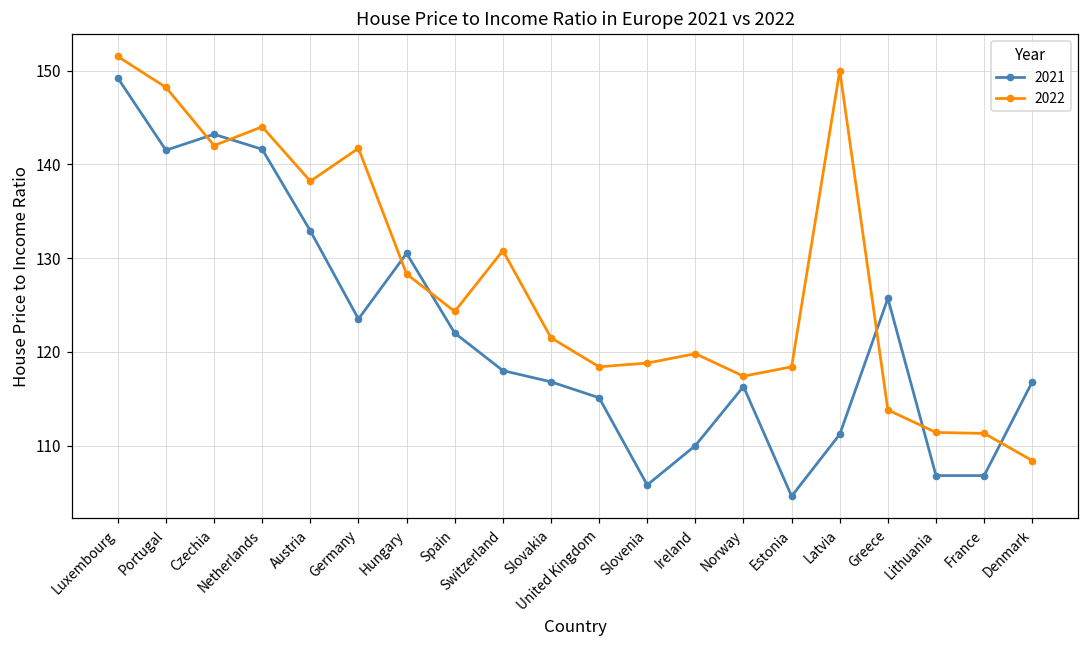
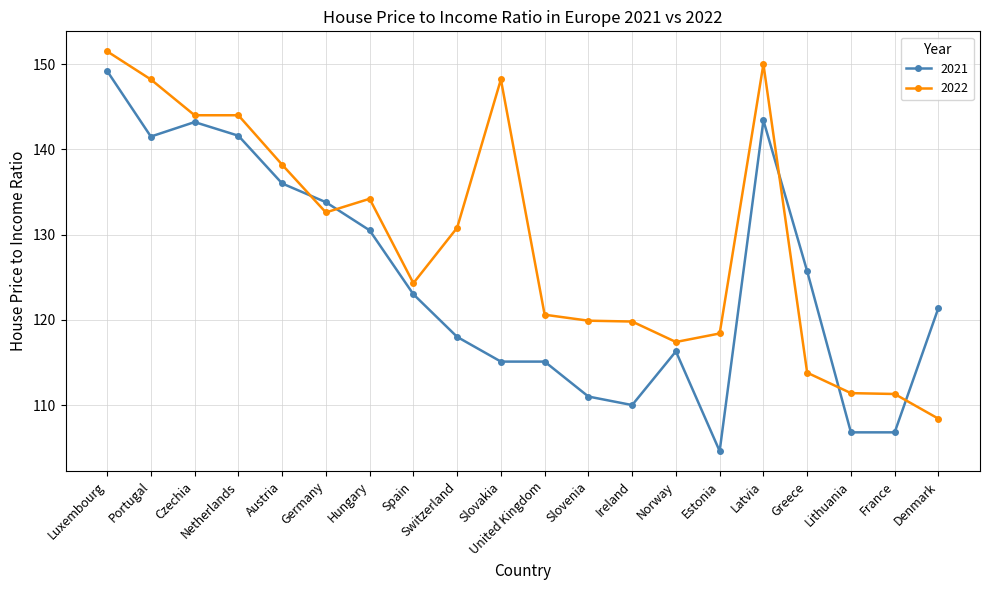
  {
    "2021": {
      "Luxembourg": 149,
      "Portugal": 142,
      "Czechia": 143,
      "Netherlands": 142,
-     "Austria": 133,
-     "Germany": 124,
+     "Austria": 136,
+     "Germany": 134,
      "Hungary": 131,
-     "Spain": 122,
+     "Spain": 123,
      "Switzerland": 118,
-     "Slovakia": 117,
+     "Slovakia": 115,
      "United Kingdom": 115,
-     "Slovenia": 106,
+     "Slovenia": 111,
      "Ireland": 110,
      "Norway": 116,
      "Estonia": 105,
-     "Latvia": 111,
+     "Latvia": 143,
      "Greece": 126,
      "Lithuania": 107,
      "France": 107,
-     "Denmark": 117
+     "Denmark": 121
    },
    "2022": {
      "Luxembourg": 152,
      "Portugal": 148,
-     "Czechia": 142,
+     "Czechia": 144,
      "Netherlands": 144,
      "Austria": 138,
-     "Germany": 142,
-     "Hungary": 128,
+     "Germany": 133,
+     "Hungary": 134,
      "Spain": 124,
      "Switzerland": 131,
-     "Slovakia": 122,
-     "United Kingdom": 118,
-     "Slovenia": 119,
+     "Slovakia": 148,
+     "United Kingdom": 121,
+     "Slovenia": 120,
      "Ireland": 120,
      "Norway": 117,
      "Estonia": 118,
      "Latvia": 150,
      "Greece": 114,
      "Lithuania": 111,
      "France": 111,
      "Denmark": 108
    }
  }
